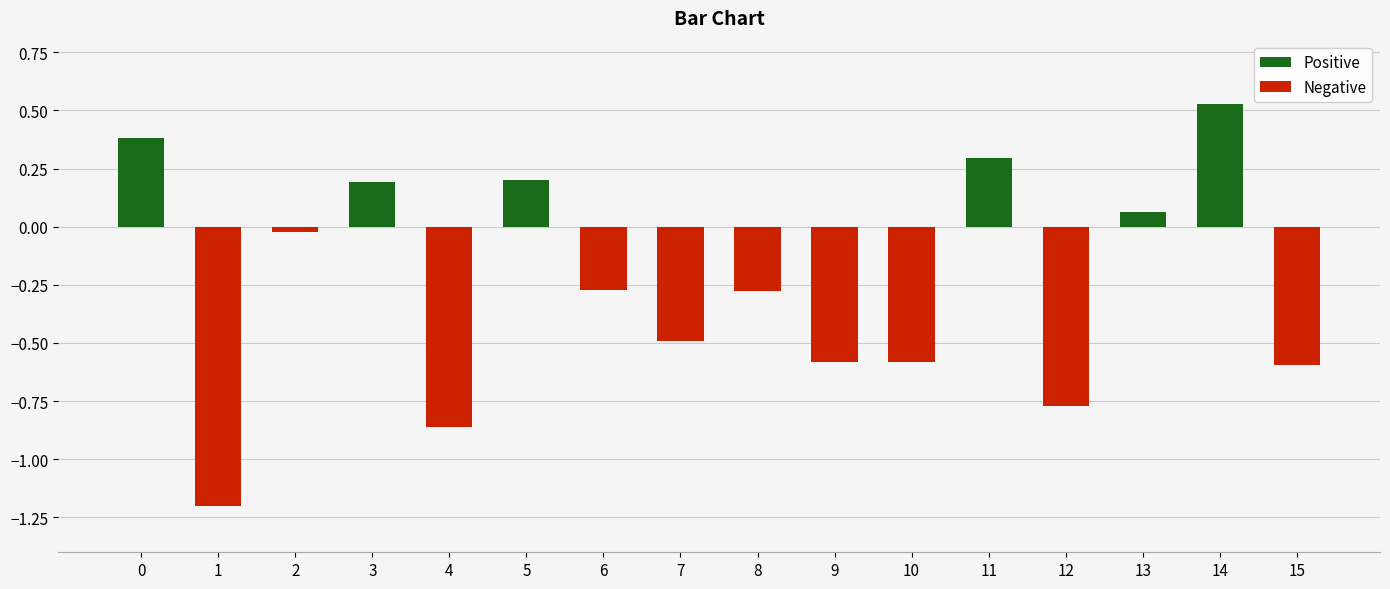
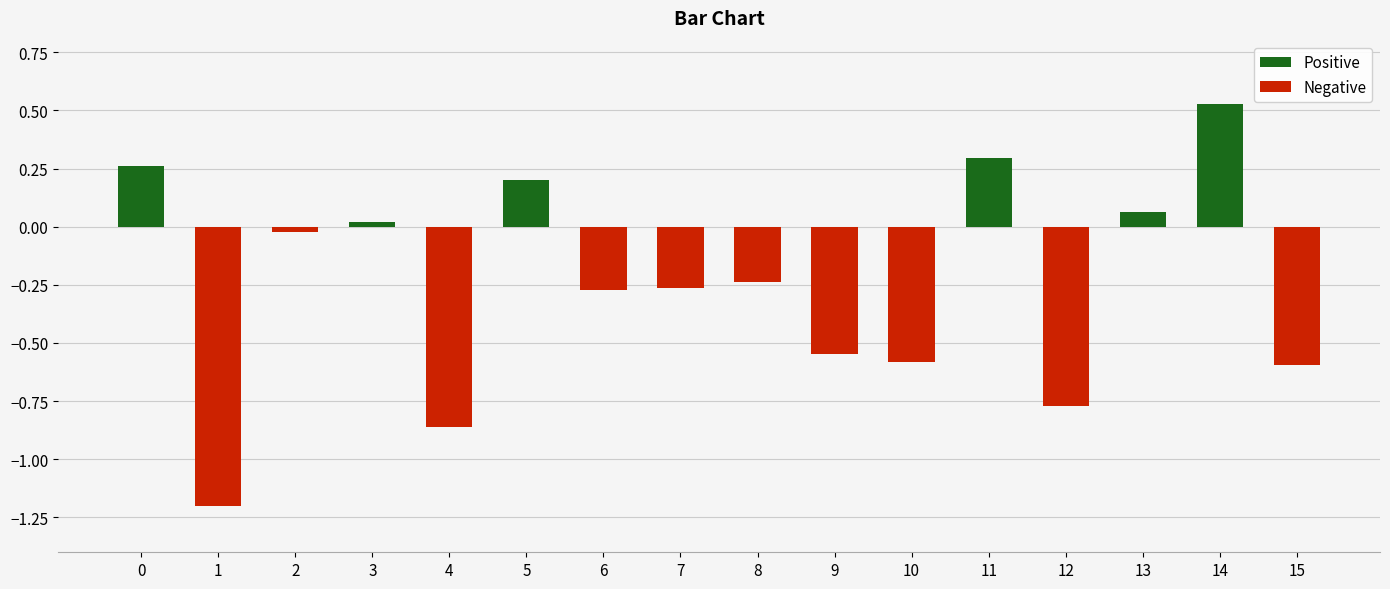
  {
-   "0": 0.38,
+   "0": 0.26,
    "1": -1.20,
    "2": -0.02,
-   "3": 0.19,
+   "3": 0.02,
    "4": -0.86,
    "5": 0.20,
    "6": -0.27,
-   "7": -0.49,
-   "8": -0.28,
-   "9": -0.58,
+   "7": -0.26,
+   "8": -0.24,
+   "9": -0.55,
    "10": -0.58,
    "11": 0.30,
    "12": -0.77,
    "13": 0.06,
    "14": 0.53,
    "15": -0.60
  }
